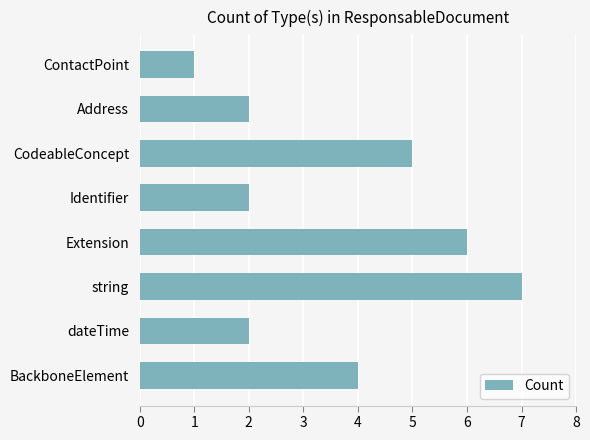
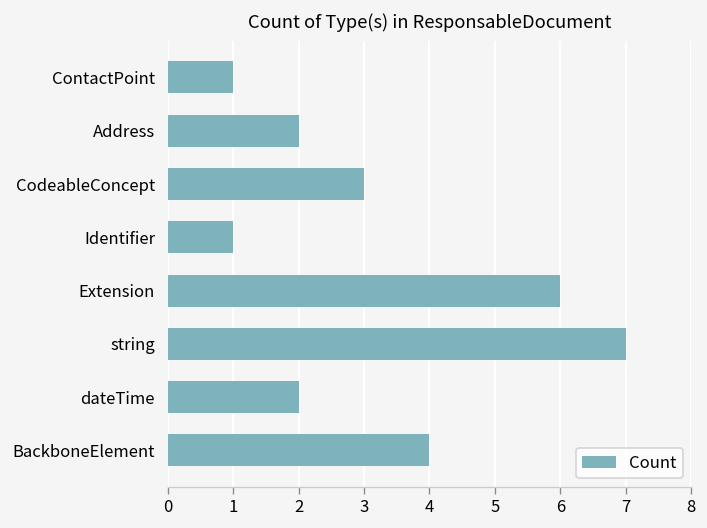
  {
    "ContactPoint": 1,
    "Address": 2,
-   "CodeableConcept": 5,
-   "Identifier": 2,
+   "CodeableConcept": 3,
+   "Identifier": 1,
    "Extension": 6,
    "string": 7,
    "dateTime": 2,
    "BackboneElement": 4
  }
